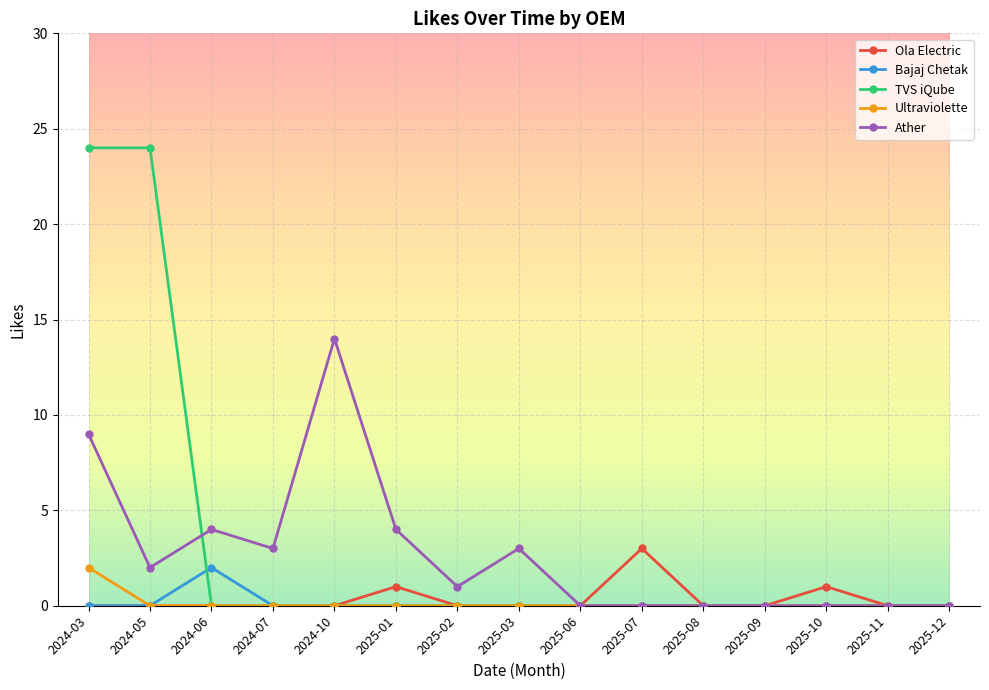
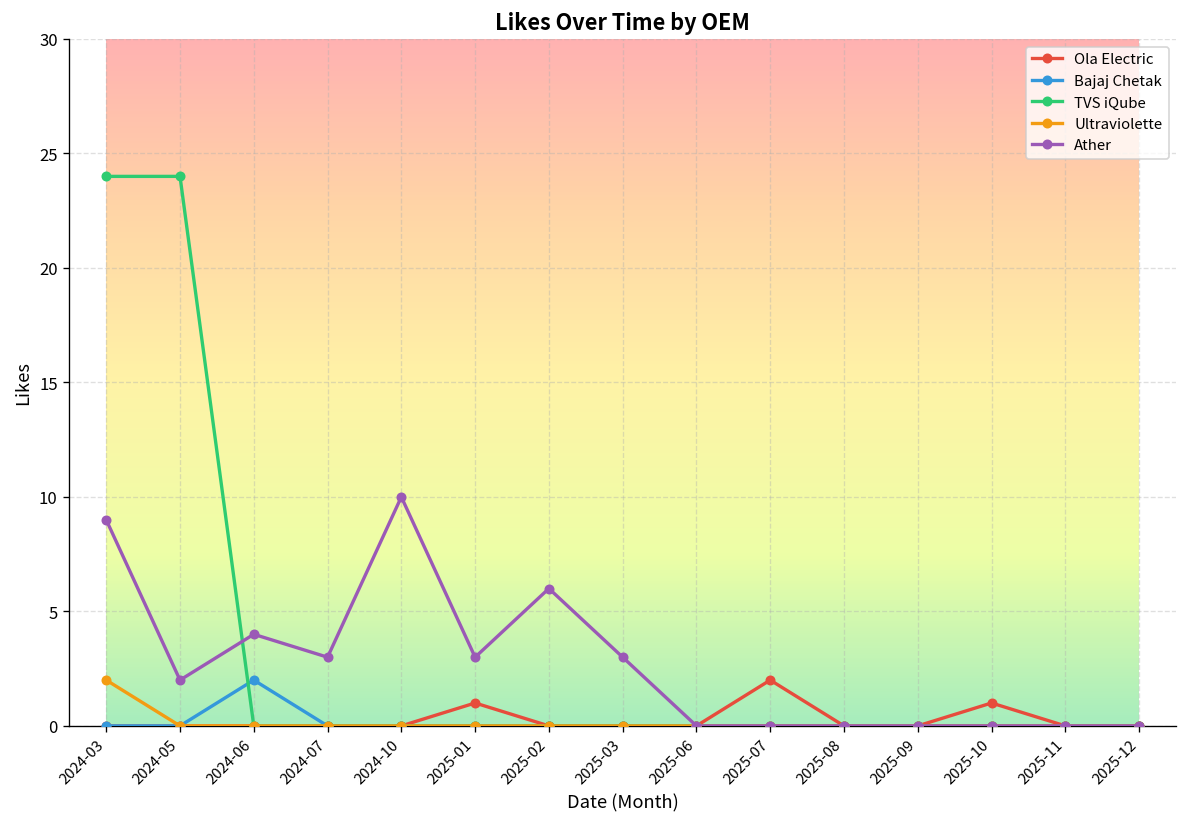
  {
    "Ola Electric": {
      "2025-01": 1,
-     "2025-07": 3,
+     "2025-07": 2,
      "2025-10": 1
    },
    "Bajaj Chetak": {
      "2024-06": 2
    },
    "TVS iQube": {
      "2024-03": 24,
      "2024-05": 24
    },
    "Ultraviolette": {
      "2024-03": 2
    },
    "Ather": {
      "2024-03": 9,
      "2024-05": 2,
      "2024-06": 4,
      "2024-07": 3,
-     "2024-10": 14,
-     "2025-01": 4,
-     "2025-02": 1,
+     "2024-10": 10,
+     "2025-01": 3,
+     "2025-02": 6,
      "2025-03": 3
    }
  }
